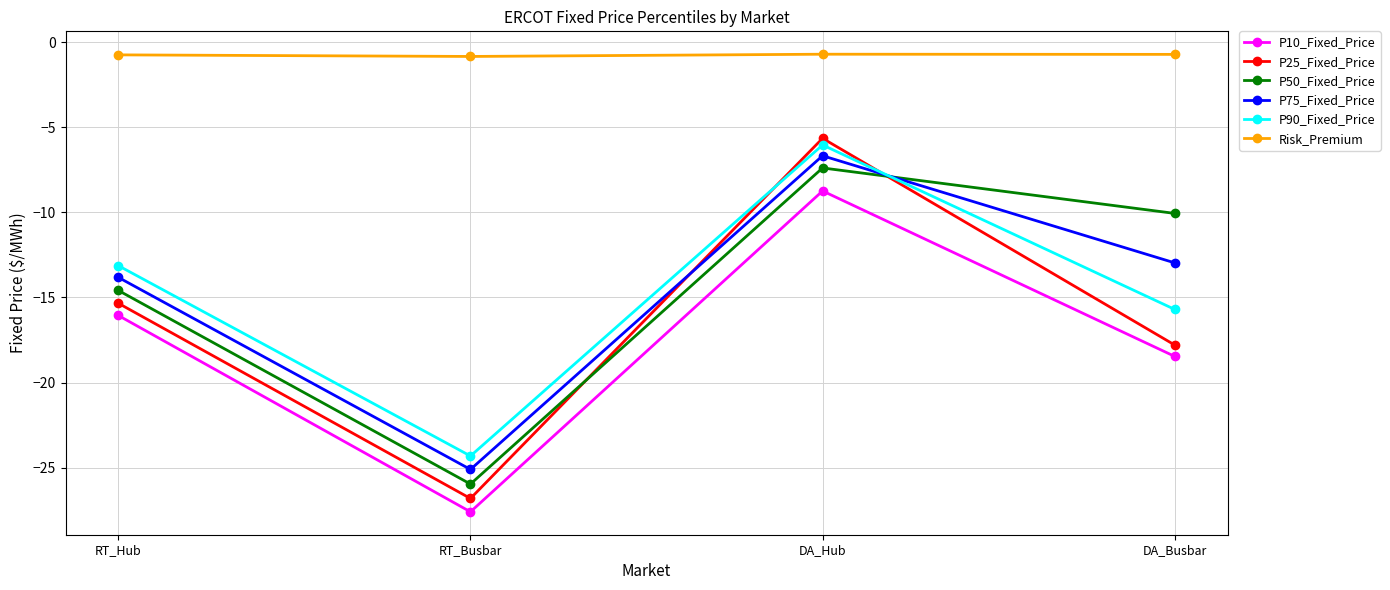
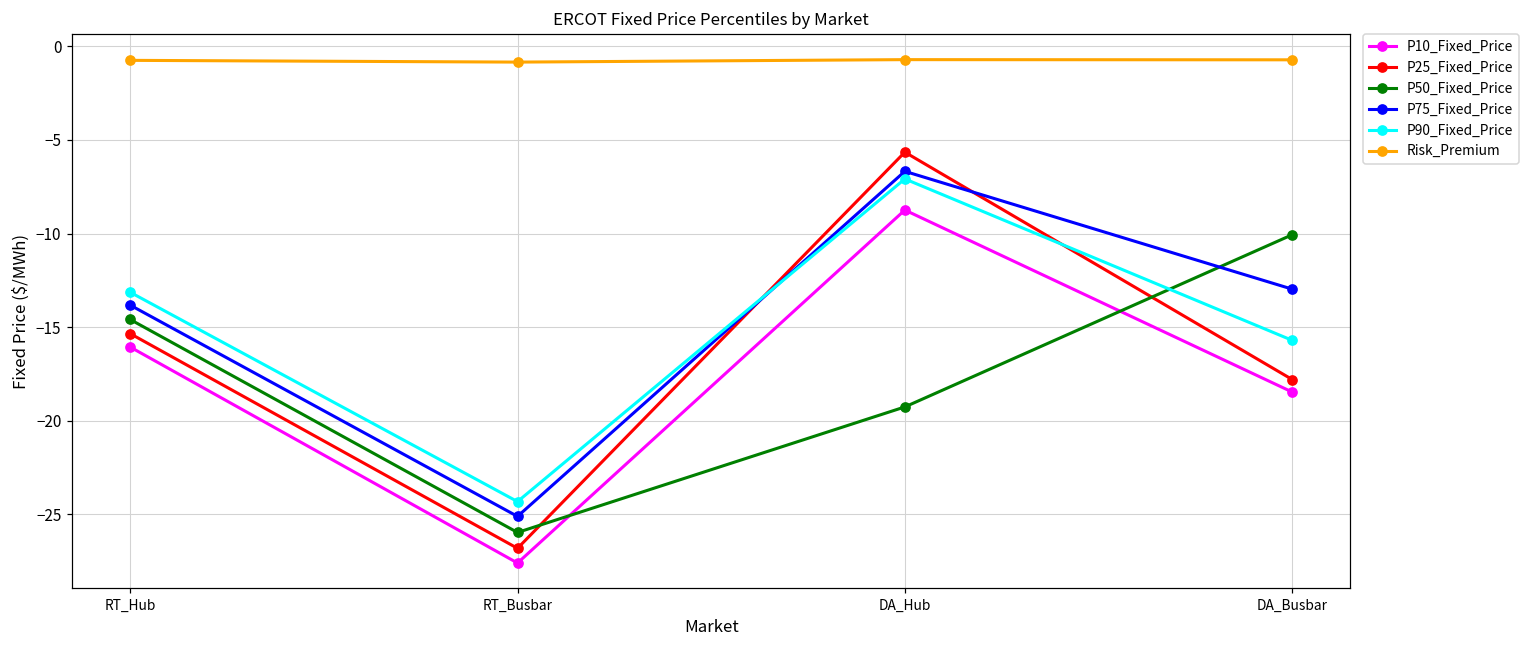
  {
    "P10_Fixed_Price": {
      "RT_Hub": -16.1,
      "RT_Busbar": -27.6,
      "DA_Hub": -8.7,
      "DA_Busbar": -18.5
    },
    "P25_Fixed_Price": {
      "RT_Hub": -15.3,
      "RT_Busbar": -26.8,
      "DA_Hub": -5.7,
      "DA_Busbar": -17.8
    },
    "P50_Fixed_Price": {
      "RT_Hub": -14.6,
      "RT_Busbar": -26.0,
-     "DA_Hub": -7.4,
+     "DA_Hub": -19.3,
      "DA_Busbar": -10.1
    },
    "P75_Fixed_Price": {
      "RT_Hub": -13.8,
      "RT_Busbar": -25.1,
      "DA_Hub": -6.7,
      "DA_Busbar": -13.0
    },
    "P90_Fixed_Price": {
      "RT_Hub": -13.1,
      "RT_Busbar": -24.3,
-     "DA_Hub": -6.0,
+     "DA_Hub": -7.1,
      "DA_Busbar": -15.7
    },
    "Risk_Premium": {
      "RT_Hub": -0.8,
      "RT_Busbar": -0.8,
      "DA_Hub": -0.7,
      "DA_Busbar": -0.7
    }
  }
